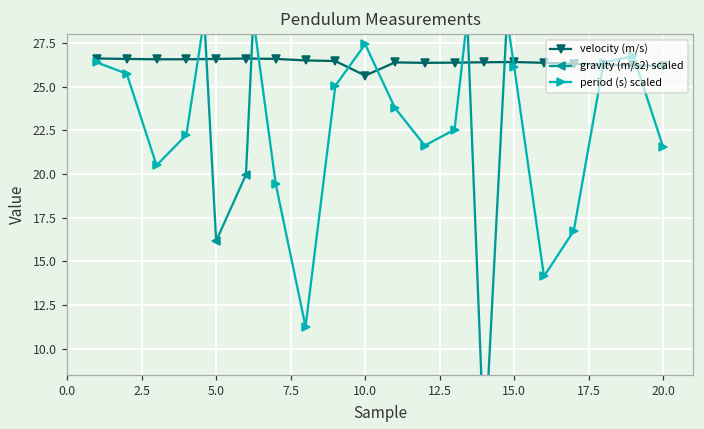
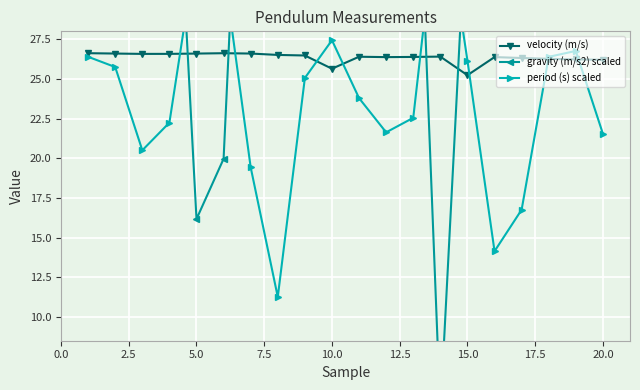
  {
    "velocity (m/s)": {
      "5.0": 26.6,
      "10.0": 25.6,
-     "15.0": 26.4
+     "15.0": 25.2
    }
  }
